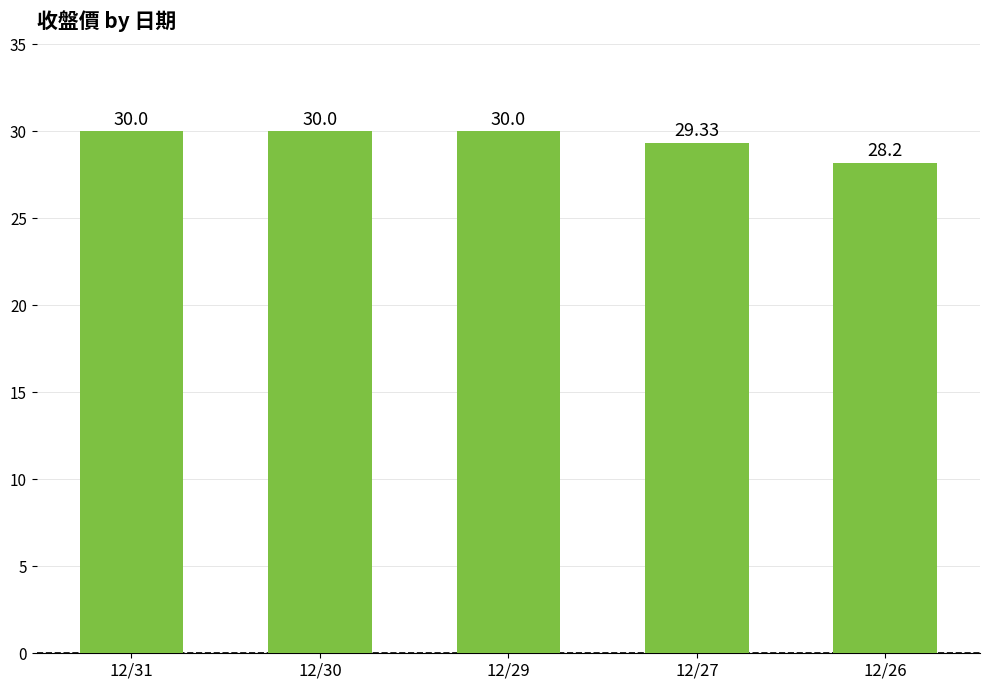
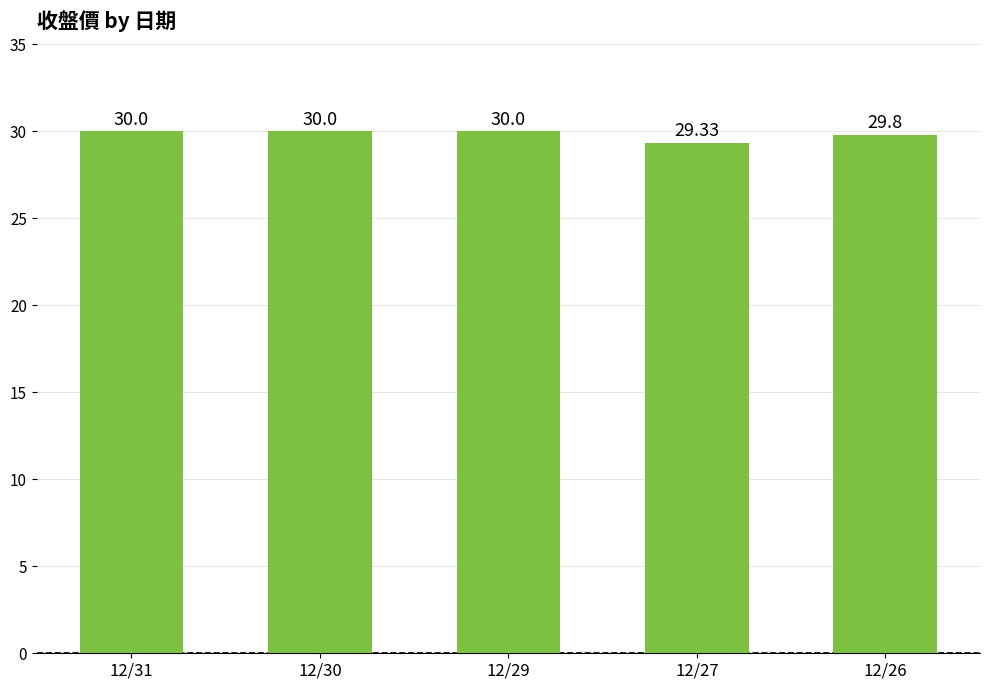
  {
    "12/31": 30.0,
    "12/30": 30.0,
    "12/29": 30.0,
    "12/27": 29.33,
-   "12/26": 28.2
+   "12/26": 29.8
  }
